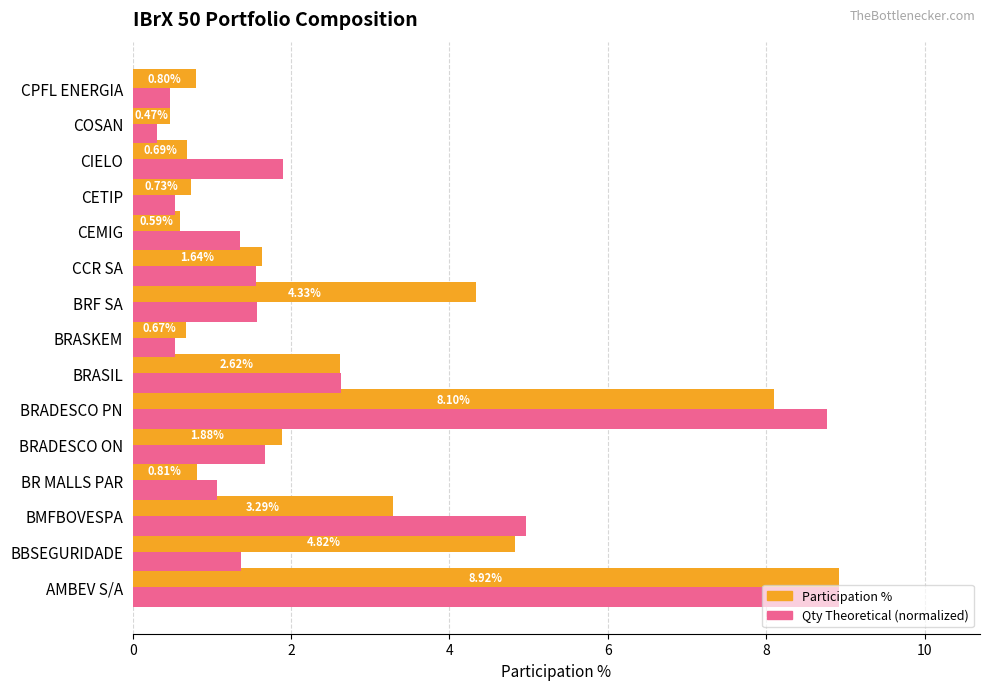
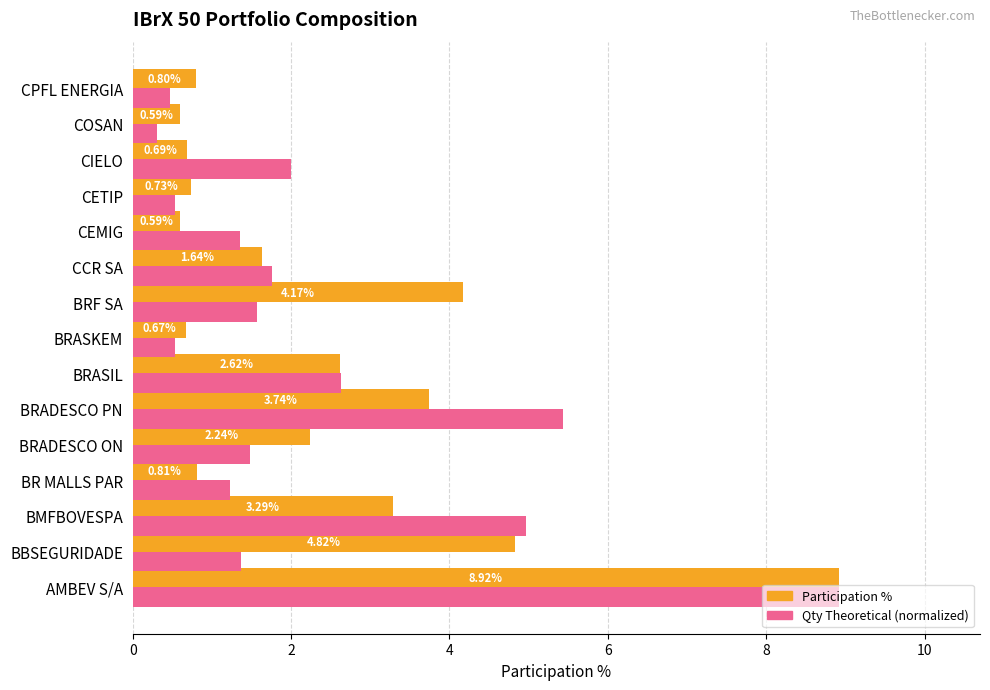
  {
    "Participation %": {
      "CPFL ENERGIA": "0.80%",
-     "COSAN": "0.47%",
+     "COSAN": "0.59%",
      "CIELO": "0.69%",
      "CETIP": "0.73%",
      "CEMIG": "0.59%",
      "CCR SA": "1.64%",
-     "BRF SA": "4.33%",
+     "BRF SA": "4.17%",
      "BRASKEM": "0.67%",
      "BRASIL": "2.62%",
-     "BRADESCO PN": "8.10%",
-     "BRADESCO ON": "1.88%",
+     "BRADESCO PN": "3.74%",
+     "BRADESCO ON": "2.24%",
      "BR MALLS PAR": "0.81%",
      "BMFBOVESPA": "3.29%",
      "BBSEGURIDADE": "4.82%",
      "AMBEV S/A": "8.92%"
    },
    "Qty Theoretical (normalized)": {
      "CPFL ENERGIA": "0.5",
      "COSAN": "0.3",
-     "CIELO": "1.9",
+     "CIELO": "2.0",
      "CETIP": "0.5",
      "CEMIG": "1.4",
-     "CCR SA": "1.6",
+     "CCR SA": "1.8",
      "BRF SA": "1.6",
      "BRASKEM": "0.5",
      "BRASIL": "2.6",
-     "BRADESCO PN": "8.8",
-     "BRADESCO ON": "1.7",
-     "BR MALLS PAR": "1.1",
+     "BRADESCO PN": "5.4",
+     "BRADESCO ON": "1.5",
+     "BR MALLS PAR": "1.2",
      "BMFBOVESPA": "5.0",
      "BBSEGURIDADE": "1.4"
    }
  }
